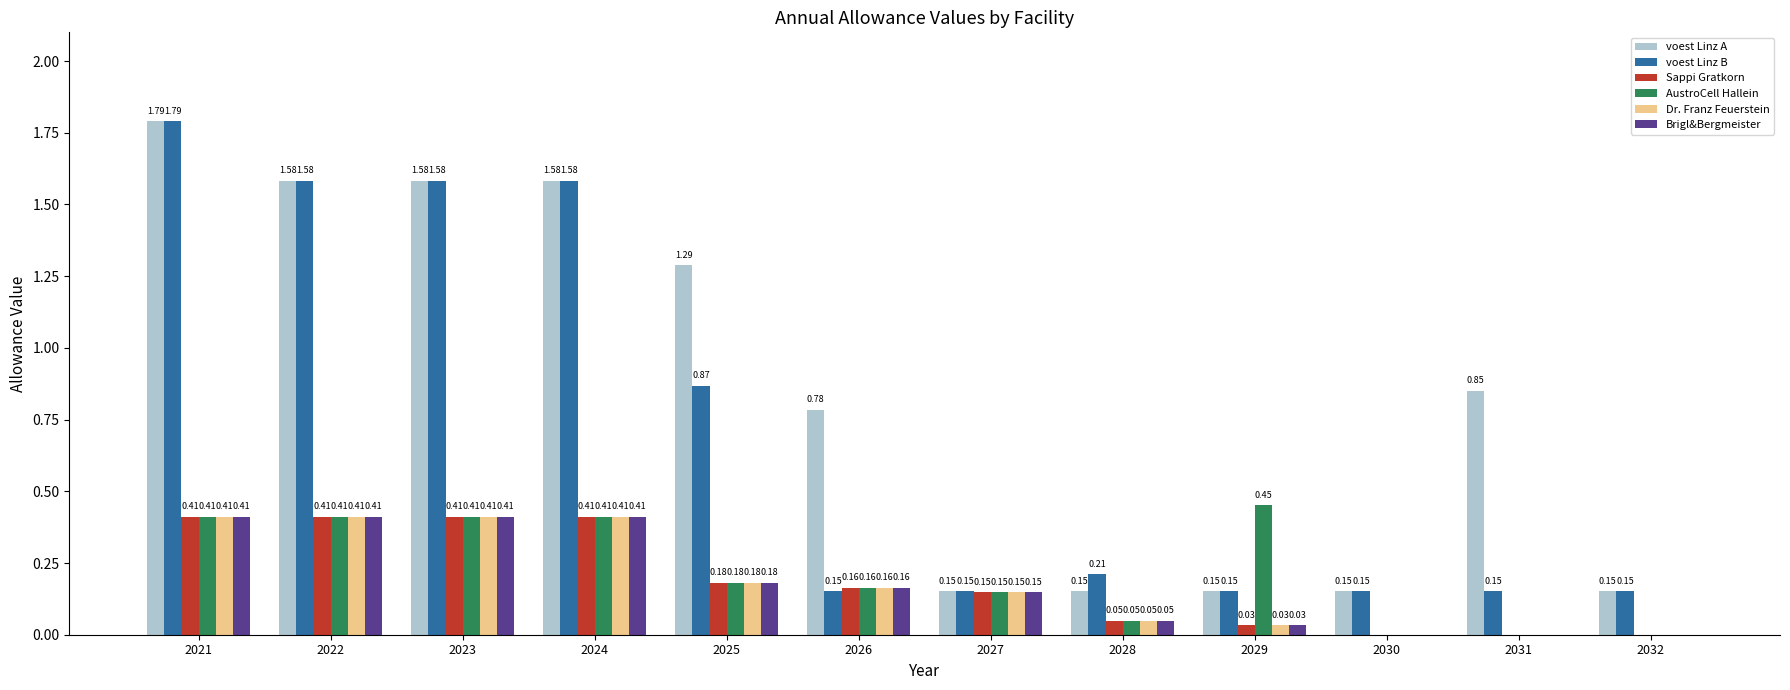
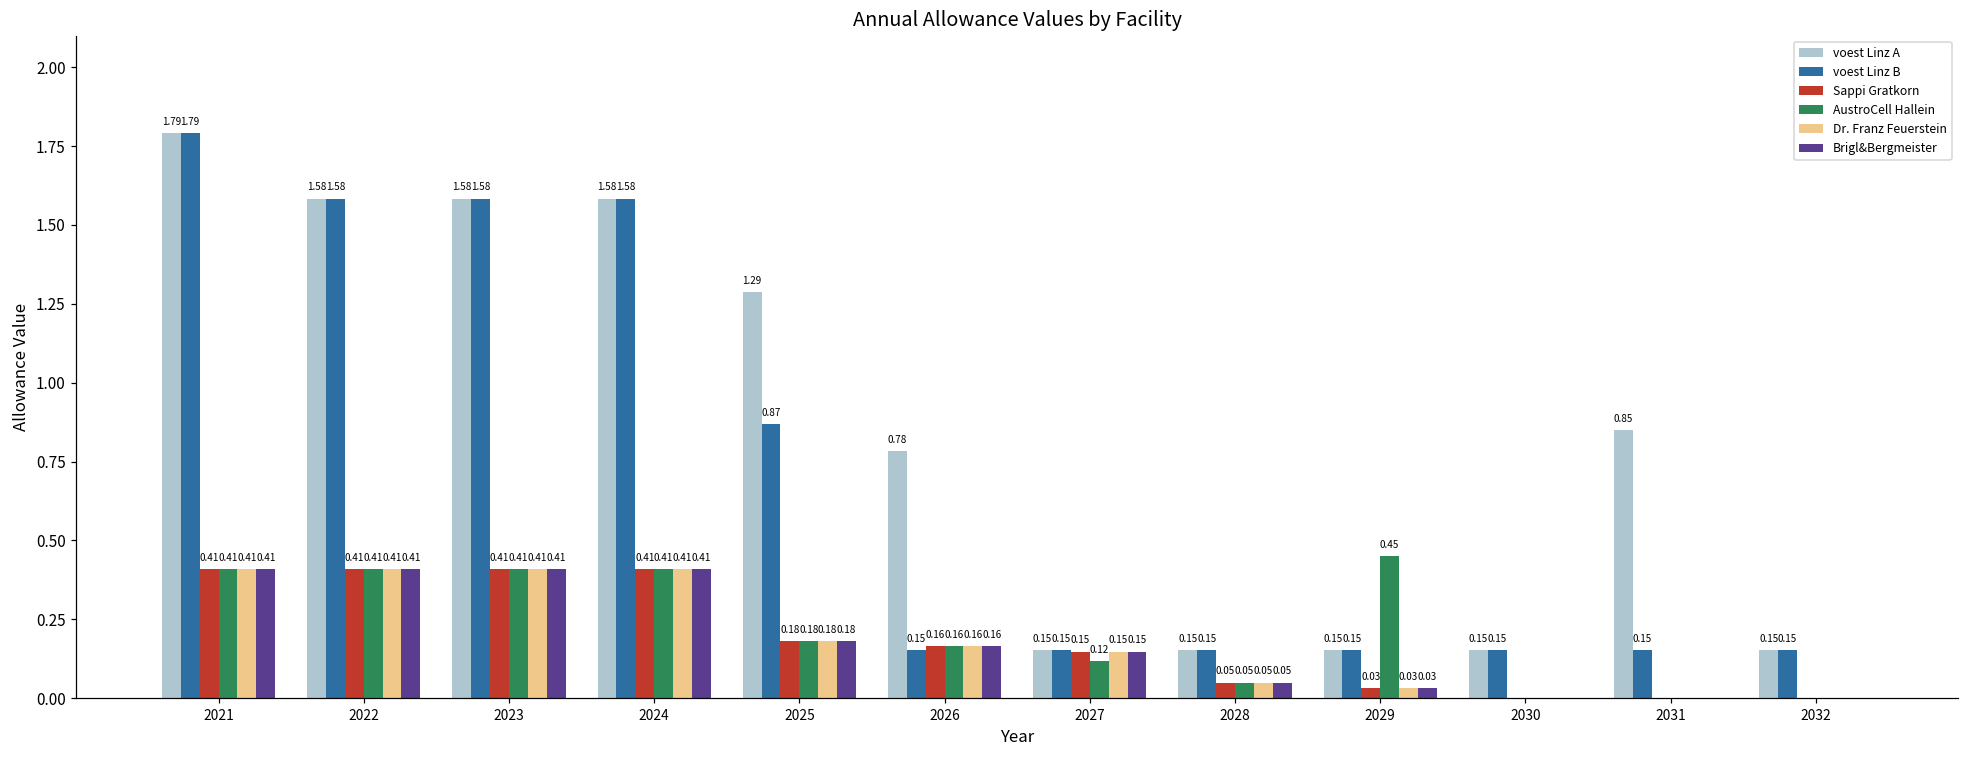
  {
    "voest Linz A": {
      "2021": 1.79,
      "2022": 1.58,
      "2023": 1.58,
      "2024": 1.58,
      "2025": 1.29,
      "2026": 0.78,
      "2027": 0.15,
      "2028": 0.15,
      "2029": 0.15,
      "2030": 0.15,
      "2031": 0.85,
      "2032": 0.15
    },
    "voest Linz B": {
      "2021": 1.79,
      "2022": 1.58,
      "2023": 1.58,
      "2024": 1.58,
      "2025": 0.87,
      "2026": 0.15,
      "2027": 0.15,
-     "2028": 0.21,
+     "2028": 0.15,
      "2029": 0.15,
      "2030": 0.15,
      "2031": 0.15,
      "2032": 0.15
    },
    "Sappi Gratkorn": {
      "2021": 0.41,
      "2022": 0.41,
      "2023": 0.41,
      "2024": 0.41,
      "2025": 0.18,
      "2026": 0.16,
      "2027": 0.15,
      "2028": 0.05,
      "2029": 0.03
    },
    "AustroCell Hallein": {
      "2021": 0.41,
      "2022": 0.41,
      "2023": 0.41,
      "2024": 0.41,
      "2025": 0.18,
      "2026": 0.16,
-     "2027": 0.15,
+     "2027": 0.12,
      "2028": 0.05,
      "2029": 0.45
    },
    "Dr. Franz Feuerstein": {
      "2021": 0.41,
      "2022": 0.41,
      "2023": 0.41,
      "2024": 0.41,
      "2025": 0.18,
      "2026": 0.16,
      "2027": 0.15,
      "2028": 0.05,
      "2029": 0.03
    },
    "Brigl&Bergmeister": {
      "2021": 0.41,
      "2022": 0.41,
      "2023": 0.41,
      "2024": 0.41,
      "2025": 0.18,
      "2026": 0.16,
      "2027": 0.15,
      "2028": 0.05,
      "2029": 0.03
    }
  }
